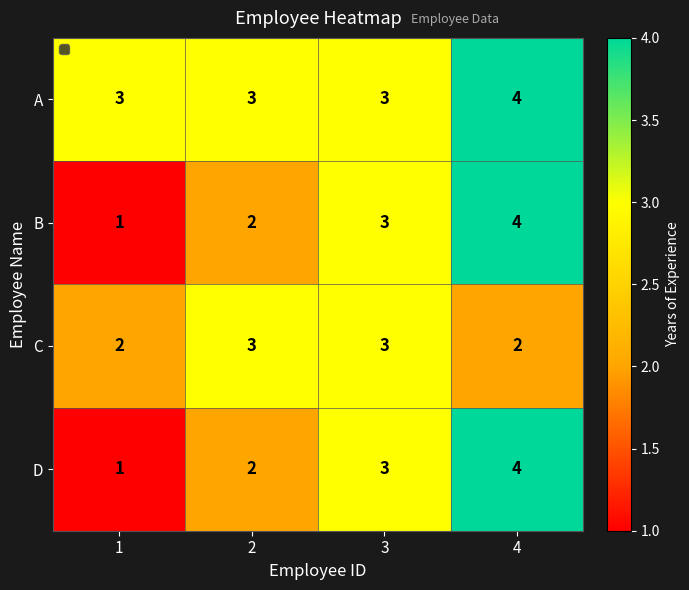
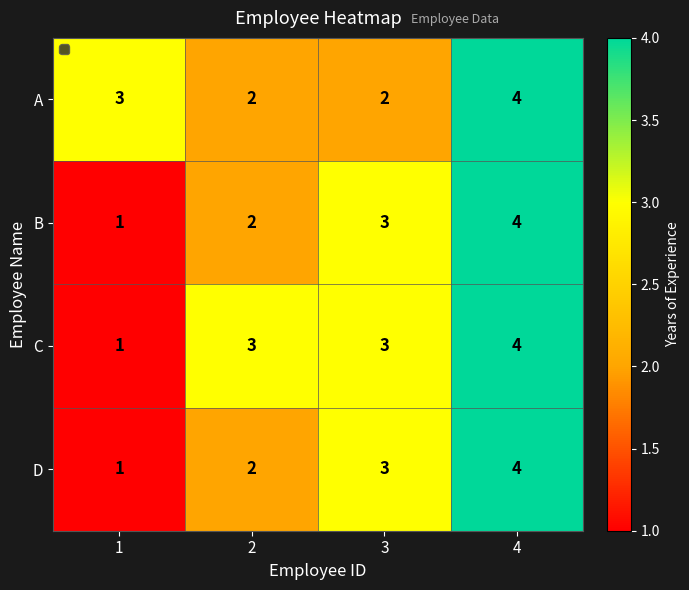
  {
    "A": {
      "1": 3,
-     "2": 3,
-     "3": 3,
+     "2": 2,
+     "3": 2,
      "4": 4
    },
    "B": {
      "1": 1,
      "2": 2,
      "3": 3,
      "4": 4
    },
    "C": {
-     "1": 2,
+     "1": 1,
      "2": 3,
      "3": 3,
-     "4": 2
+     "4": 4
    },
    "D": {
      "1": 1,
      "2": 2,
      "3": 3,
      "4": 4
    }
  }
